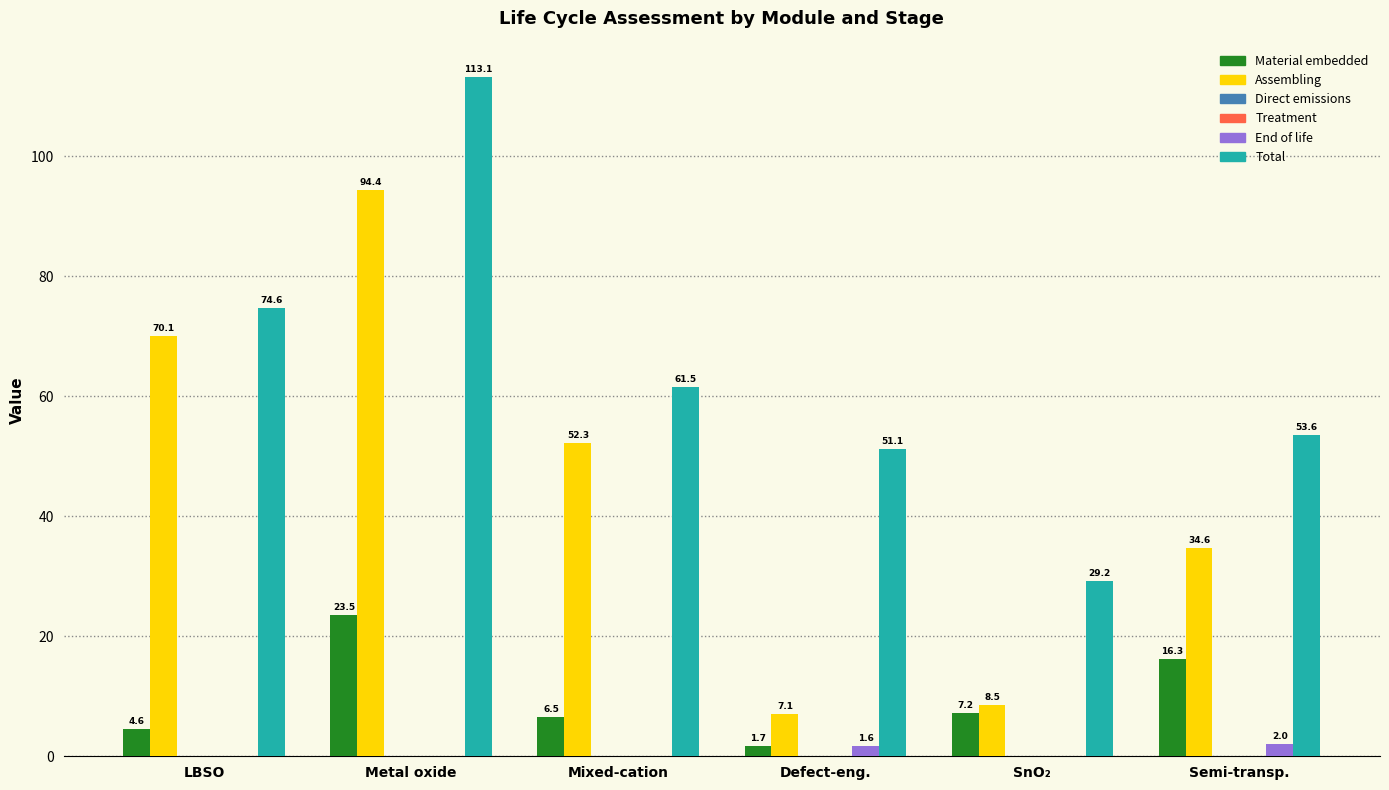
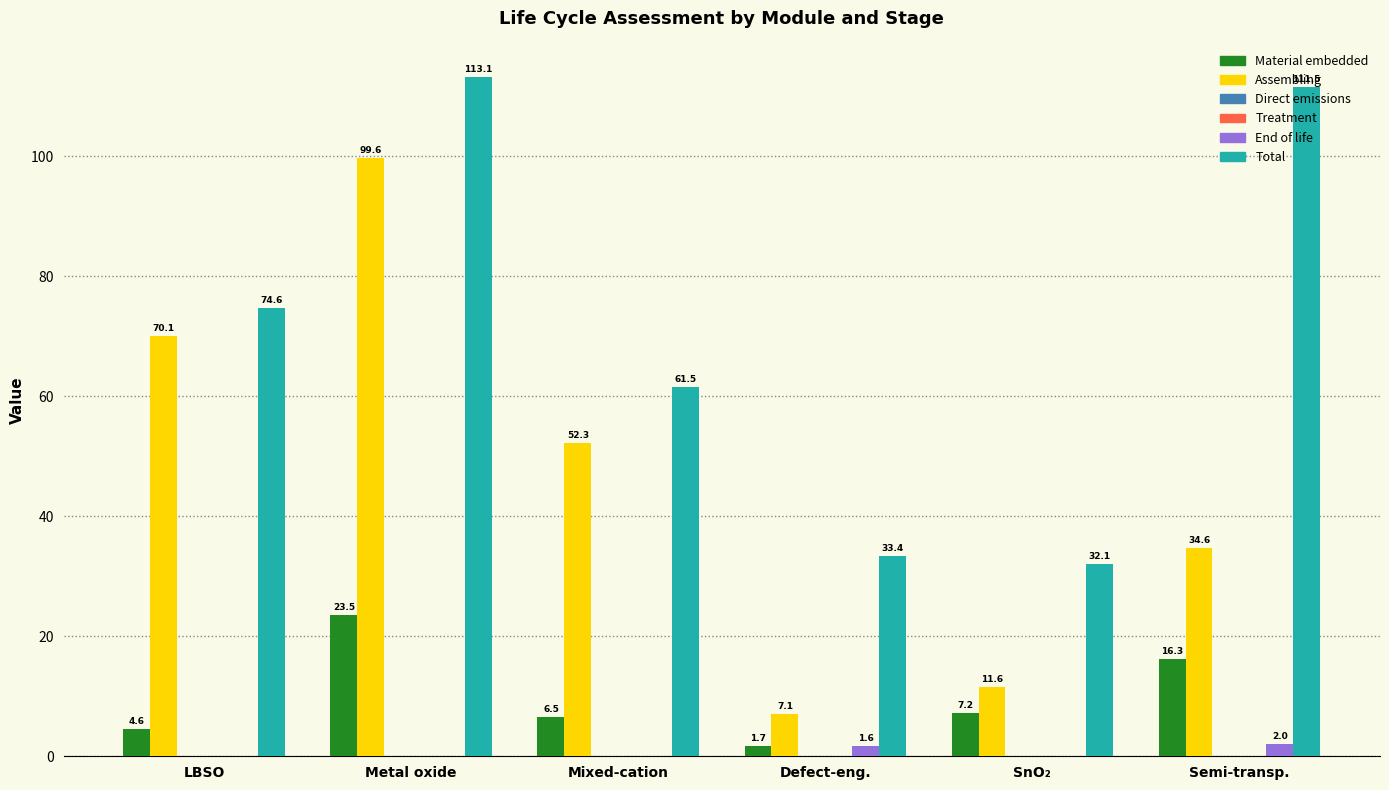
  {
    "Material embedded": {
      "LBSO": 4.6,
      "Metal oxide": 23.5,
      "Mixed-cation": 6.5,
      "Defect-eng.": 1.7,
      "SnO₂": 7.2,
      "Semi-transp.": 16.3
    },
    "Assembling": {
      "LBSO": 70.1,
-     "Metal oxide": 94.4,
+     "Metal oxide": 99.6,
      "Mixed-cation": 52.3,
      "Defect-eng.": 7.1,
-     "SnO₂": 8.5,
+     "SnO₂": 11.6,
      "Semi-transp.": 34.6
    },
    "Direct emissions": {
      "LBSO": 0,
      "Metal oxide": 0,
      "Mixed-cation": 0,
      "Defect-eng.": 0,
      "SnO₂": 0,
      "Semi-transp.": 0
    },
    "Treatment": {
      "Semi-transp.": 0
    },
    "End of life": {
      "Defect-eng.": 1.6,
      "Semi-transp.": 2.0
    },
    "Total": {
      "LBSO": 74.6,
      "Metal oxide": 113.1,
      "Mixed-cation": 61.5,
-     "Defect-eng.": 51.1,
-     "SnO₂": 29.2,
-     "Semi-transp.": 53.6
+     "Defect-eng.": 33.4,
+     "SnO₂": 32.1,
+     "Semi-transp.": 111.5
    }
  }
